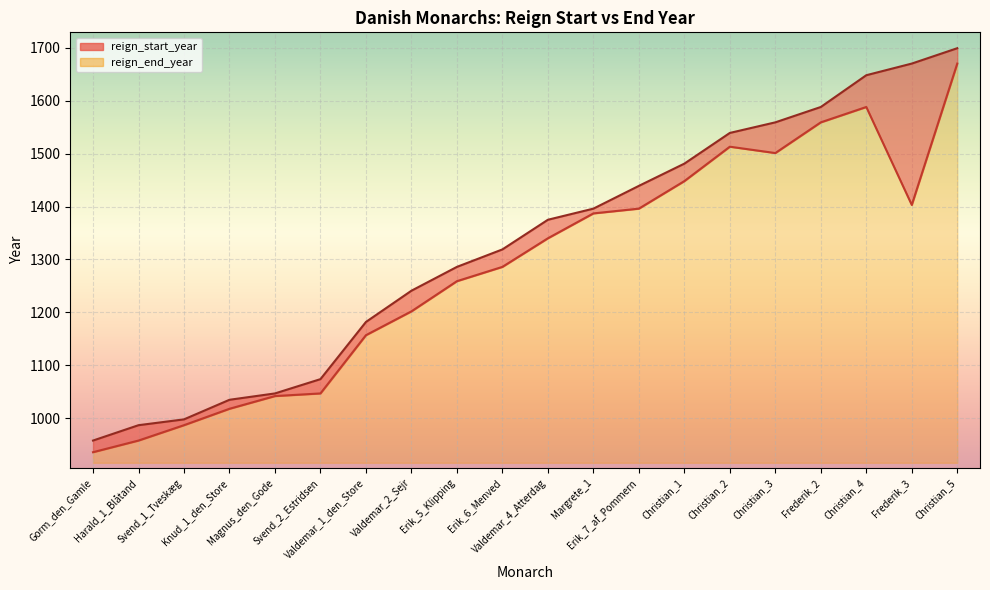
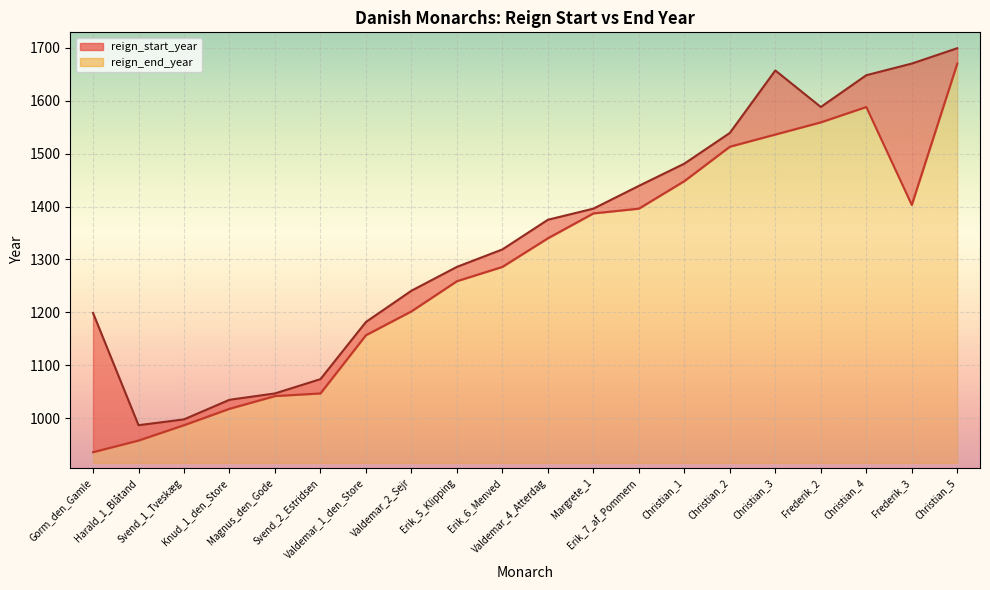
  {
    "reign_end_year": {
      "Gorm_den_Gamle": 940,
      "Harald_1_Blåtand": 960,
      "Svend_1_Tveskæg": 990,
      "Knud_1_den_Store": 1020,
      "Magnus_den_Gode": 1040,
      "Svend_2_Estridsen": 1050,
      "Valdemar_1_den_Store": 1160,
      "Valdemar_2_Sejr": 1200,
      "Erik_5_Klipping": 1260,
      "Erik_6_Menved": 1290,
      "Valdemar_4_Atterdag": 1340,
      "Margrete_1": 1390,
      "Erik_7_af_Pommern": 1400,
      "Christian_1": 1450,
      "Christian_2": 1510,
-     "Christian_3": 1500,
+     "Christian_3": 1540,
      "Frederik_2": 1560,
      "Christian_4": 1590,
      "Frederik_3": 1400,
      "Christian_5": 1670
    },
    "reign_start_year": {
-     "Gorm_den_Gamle": 960,
+     "Gorm_den_Gamle": 1200,
      "Harald_1_Blåtand": 990,
      "Svend_1_Tveskæg": 1000,
      "Knud_1_den_Store": 1040,
      "Magnus_den_Gode": 1050,
      "Svend_2_Estridsen": 1070,
      "Valdemar_1_den_Store": 1180,
      "Valdemar_2_Sejr": 1240,
      "Erik_5_Klipping": 1290,
      "Erik_6_Menved": 1320,
      "Valdemar_4_Atterdag": 1380,
      "Margrete_1": 1400,
      "Erik_7_af_Pommern": 1440,
      "Christian_1": 1480,
      "Christian_2": 1540,
-     "Christian_3": 1560,
+     "Christian_3": 1660,
      "Frederik_2": 1590,
      "Christian_4": 1650,
      "Frederik_3": 1670,
      "Christian_5": 1700
    }
  }
